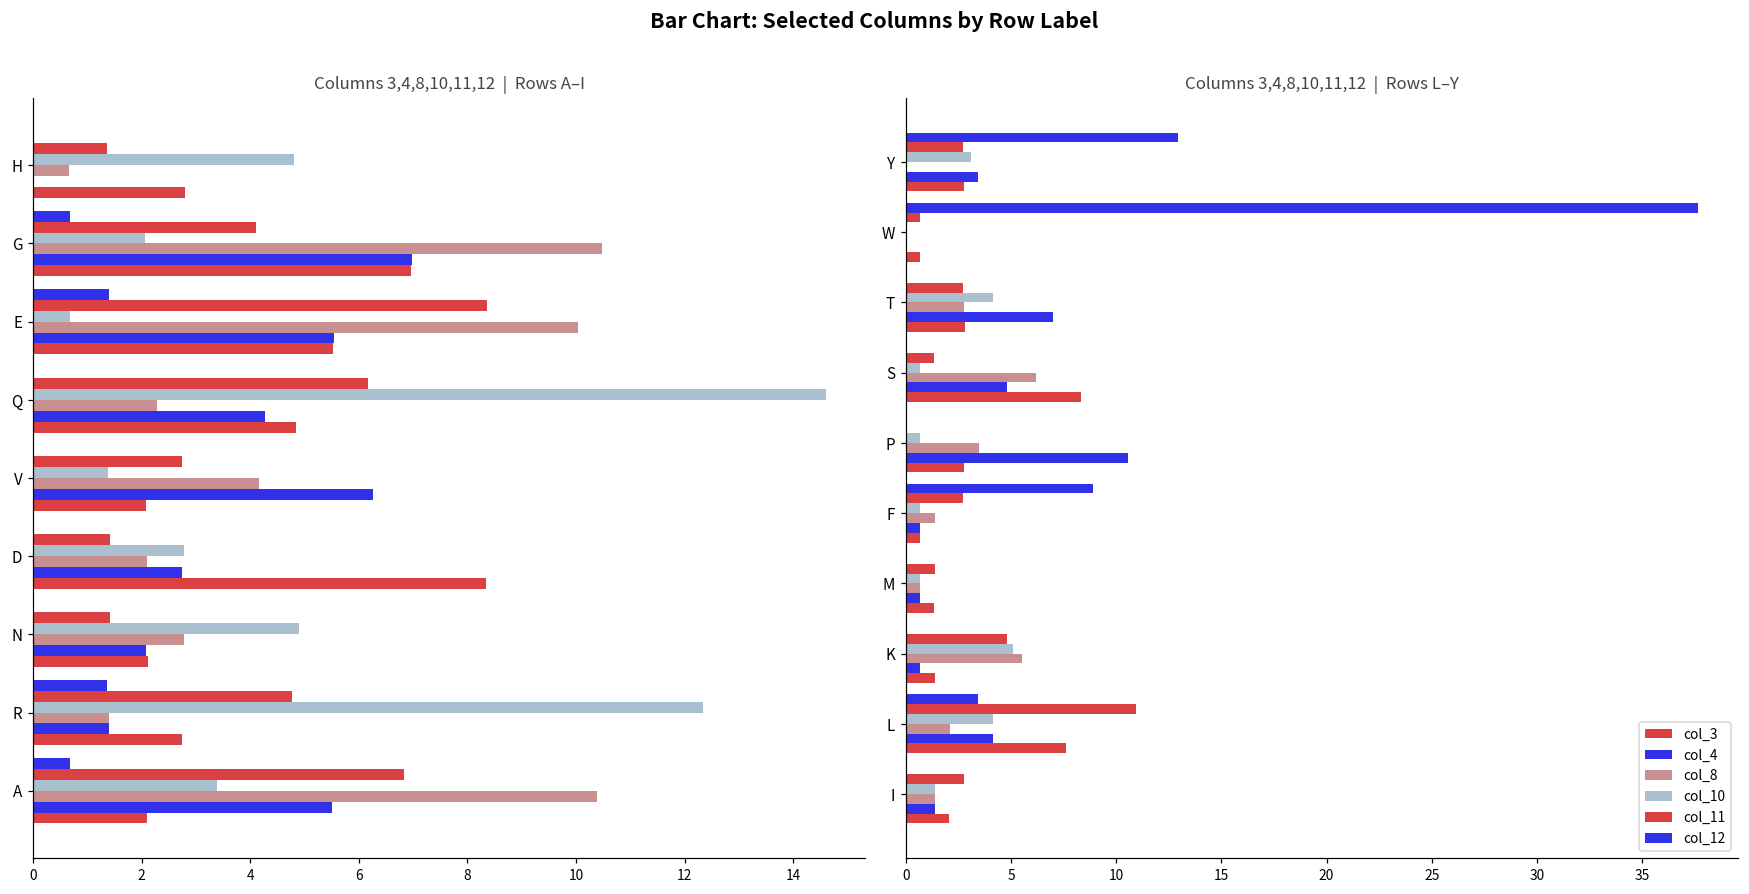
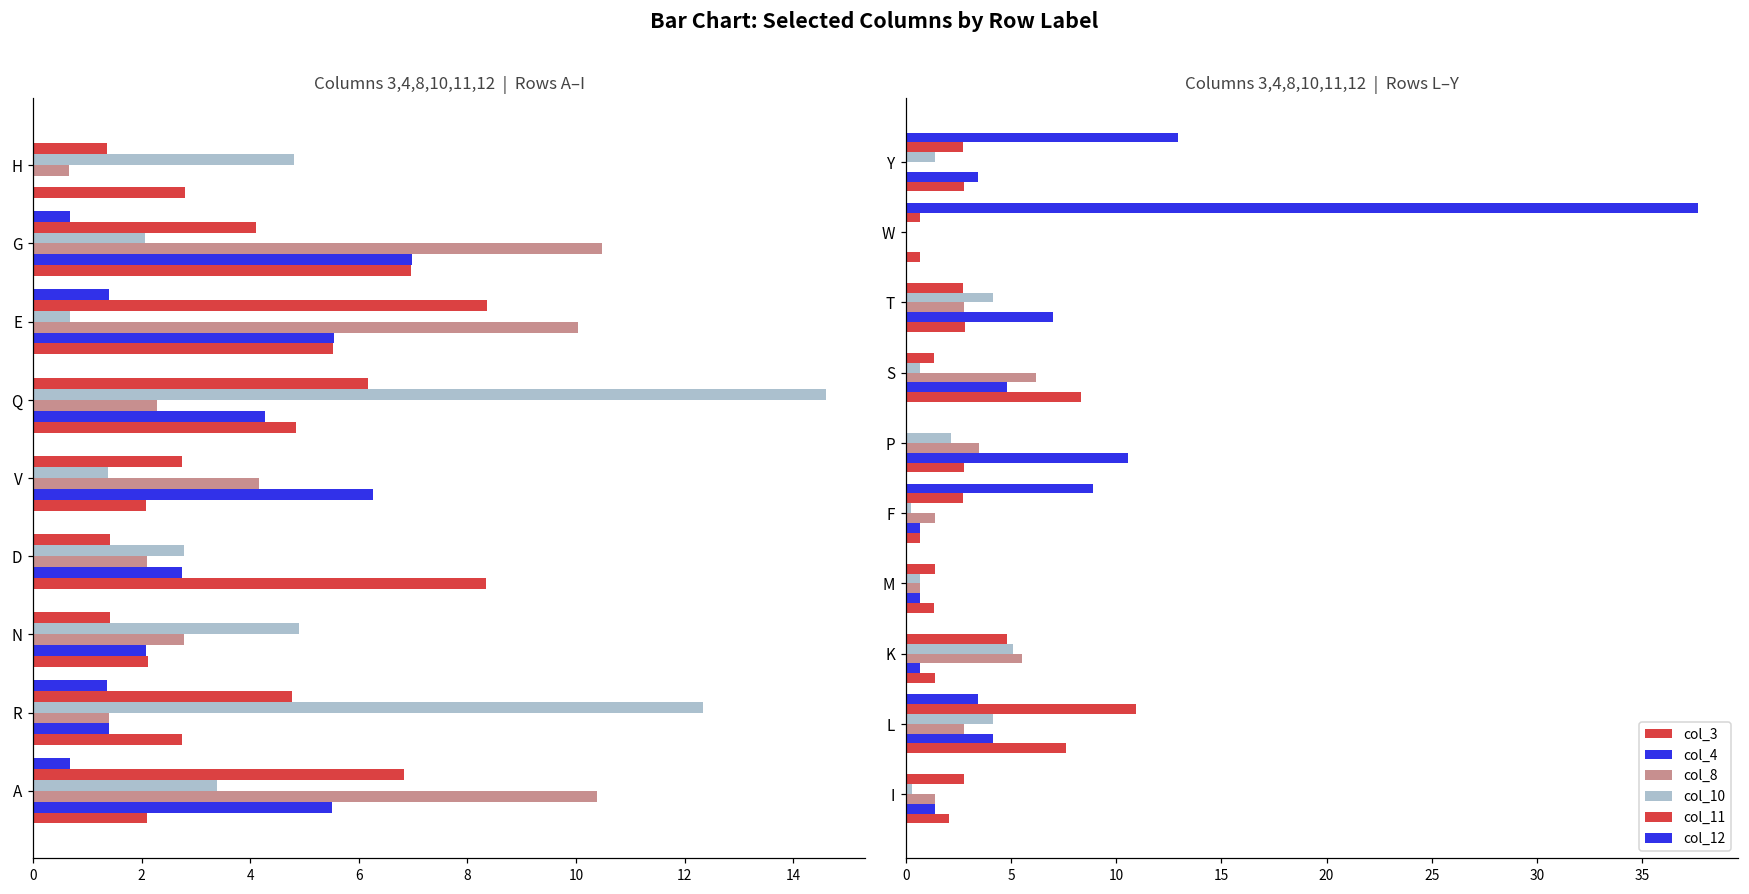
  {
    "Columns 3,4,8,10,11,12 | Rows A–I": {
      "col_8": {
        "H": 0.7,
        "G": 10.5,
        "E": 10.0,
        "Q": 2.3,
        "V": 4.2,
        "D": 2.1,
        "N": 2.8,
        "R": 1.4,
        "A": 10.4
      },
      "col_10": {
        "H": 4.8,
        "G": 2.1,
        "E": 0.7,
        "Q": 14.6,
        "V": 1.4,
        "D": 2.8,
        "N": 4.9,
        "R": 12.3,
        "A": 3.4
      }
    },
    "Columns 3,4,8,10,11,12 | Rows L–Y": {
      "col_8": {
        "Y": 0.0,
        "W": 0.0,
        "T": 2.8,
        "S": 6.2,
        "P": 3.5,
        "F": 1.4,
        "M": 0.7,
        "K": 5.5,
-       "L": 2.1,
+       "L": 2.8,
        "I": 1.4
      },
      "col_10": {
-       "Y": 3.1,
+       "Y": 1.4,
        "W": 0.0,
        "T": 4.1,
        "S": 0.7,
-       "P": 0.7,
-       "F": 0.7,
+       "P": 2.2,
+       "F": 0.2,
        "M": 0.7,
        "K": 5.1,
        "L": 4.1,
-       "I": 1.4
+       "I": 0.3
      }
    }
  }
